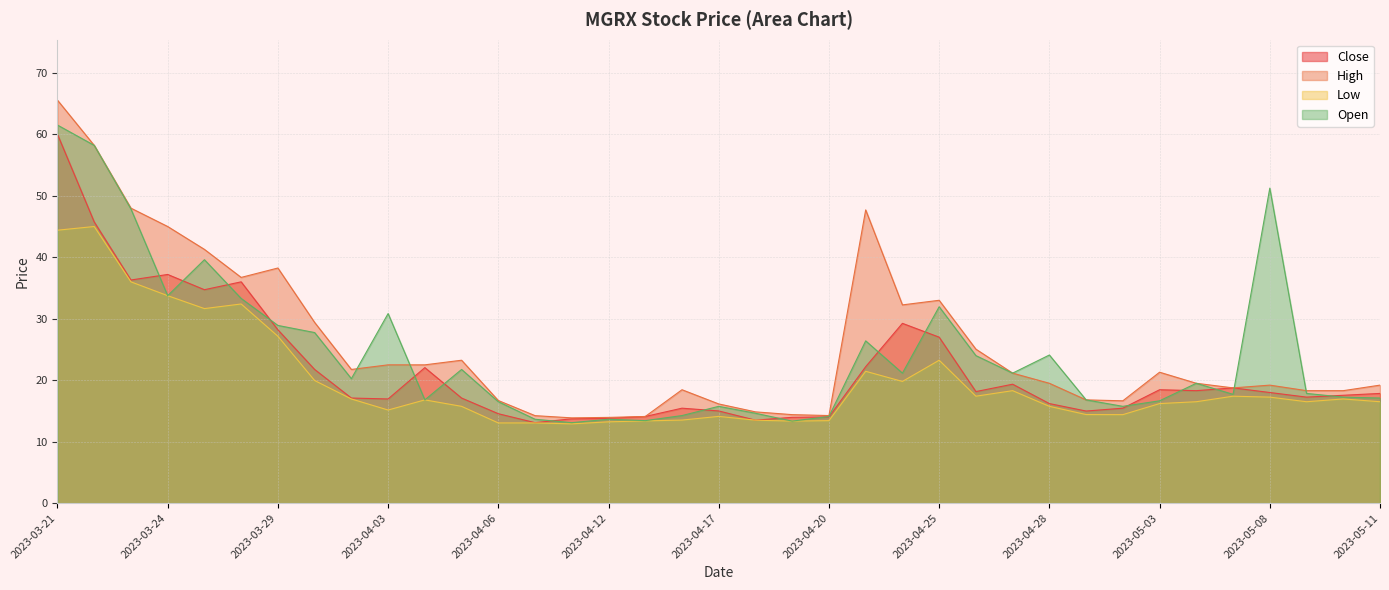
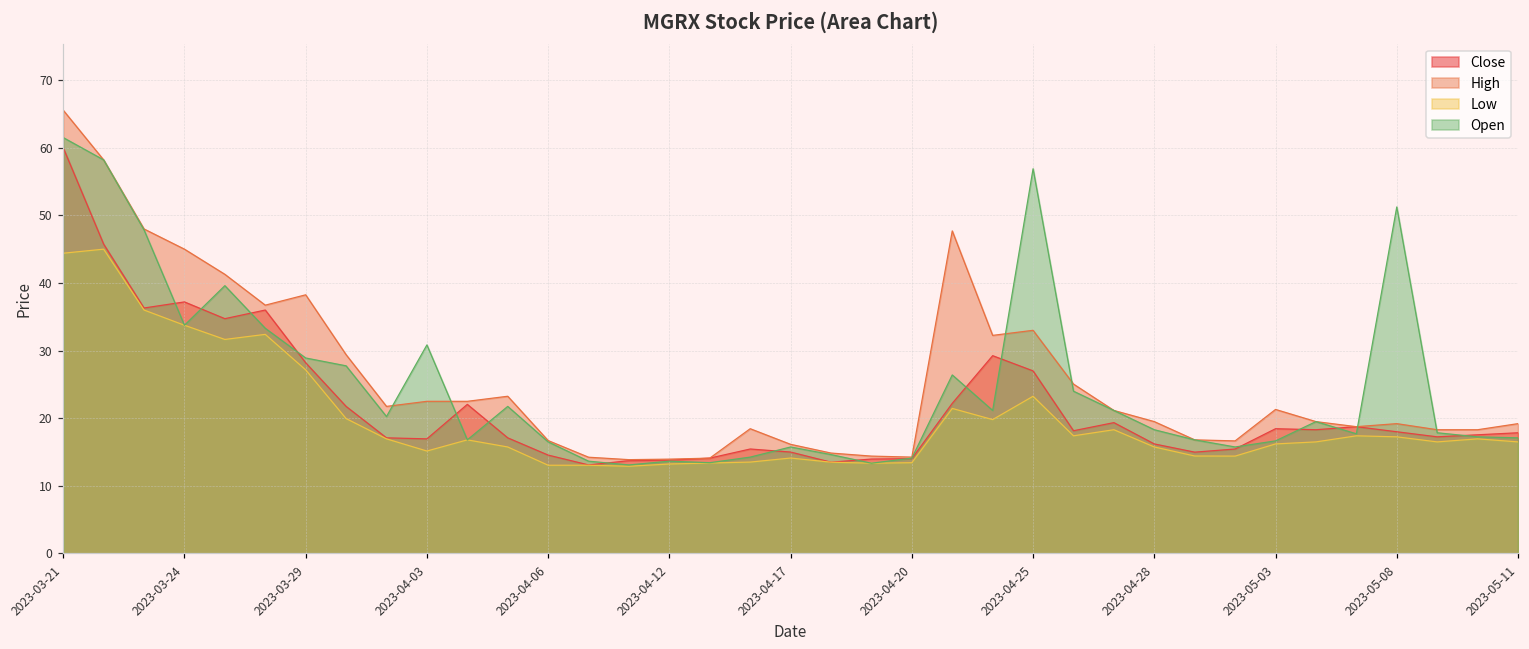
  {
    "Open": {
      "2023-03-21": 62,
      "2023-03-29": 29,
      "2023-04-03": 31,
-     "2023-04-25": 32,
-     "2023-04-28": 24,
+     "2023-04-25": 57,
+     "2023-04-28": 18,
      "2023-05-03": 17,
      "2023-05-08": 51,
      "2023-05-11": 17
    }
  }
